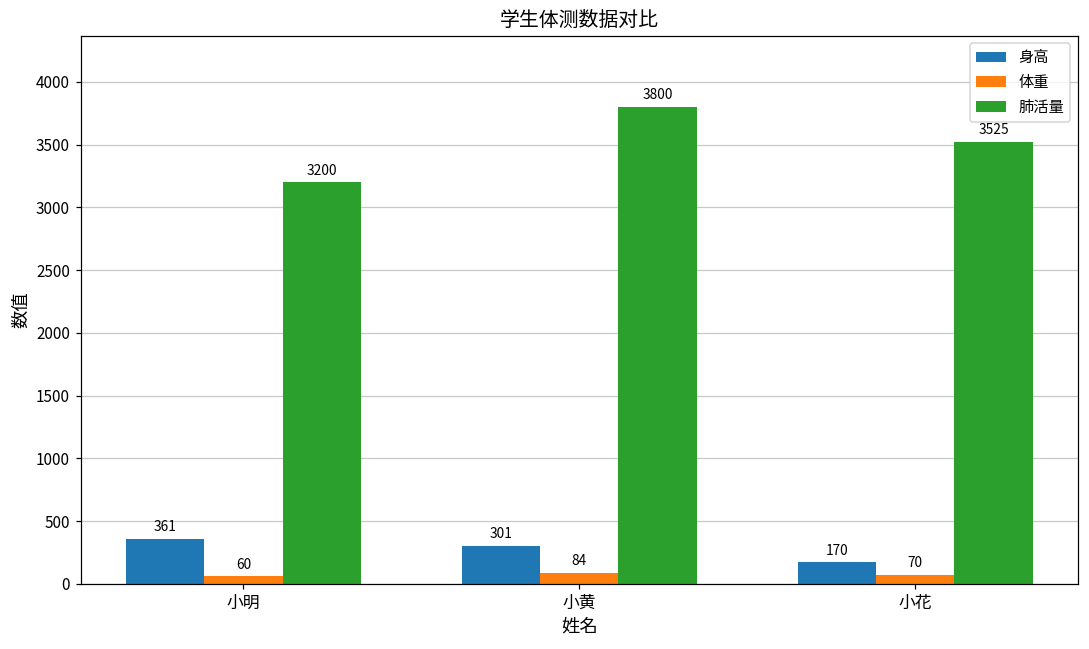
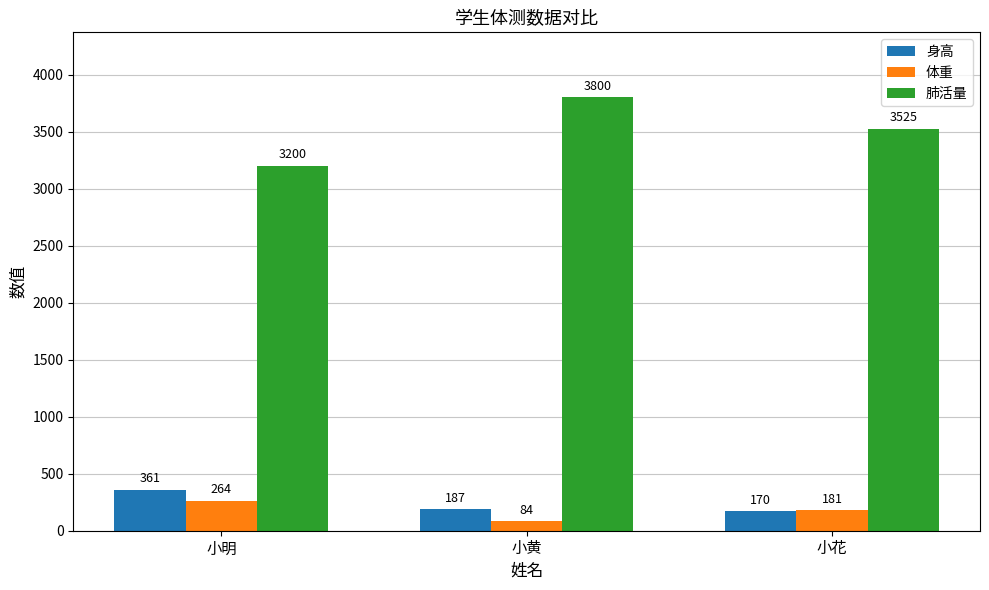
  {
    "身高": {
      "小明": 361,
-     "小黄": 301,
+     "小黄": 187,
      "小花": 170
    },
    "体重": {
-     "小明": 60,
+     "小明": 264,
      "小黄": 84,
-     "小花": 70
+     "小花": 181
    },
    "肺活量": {
      "小明": 3200,
      "小黄": 3800,
      "小花": 3525
    }
  }
